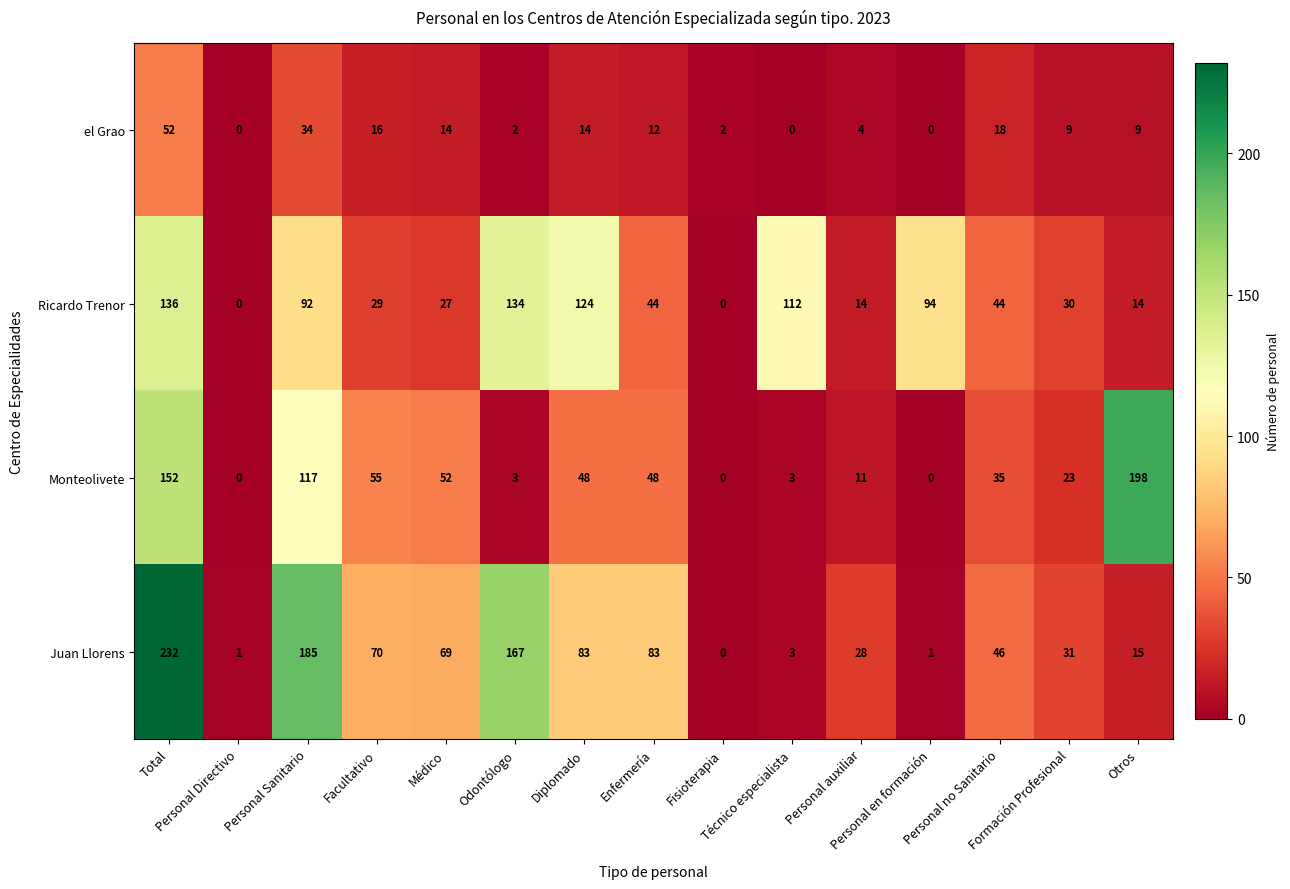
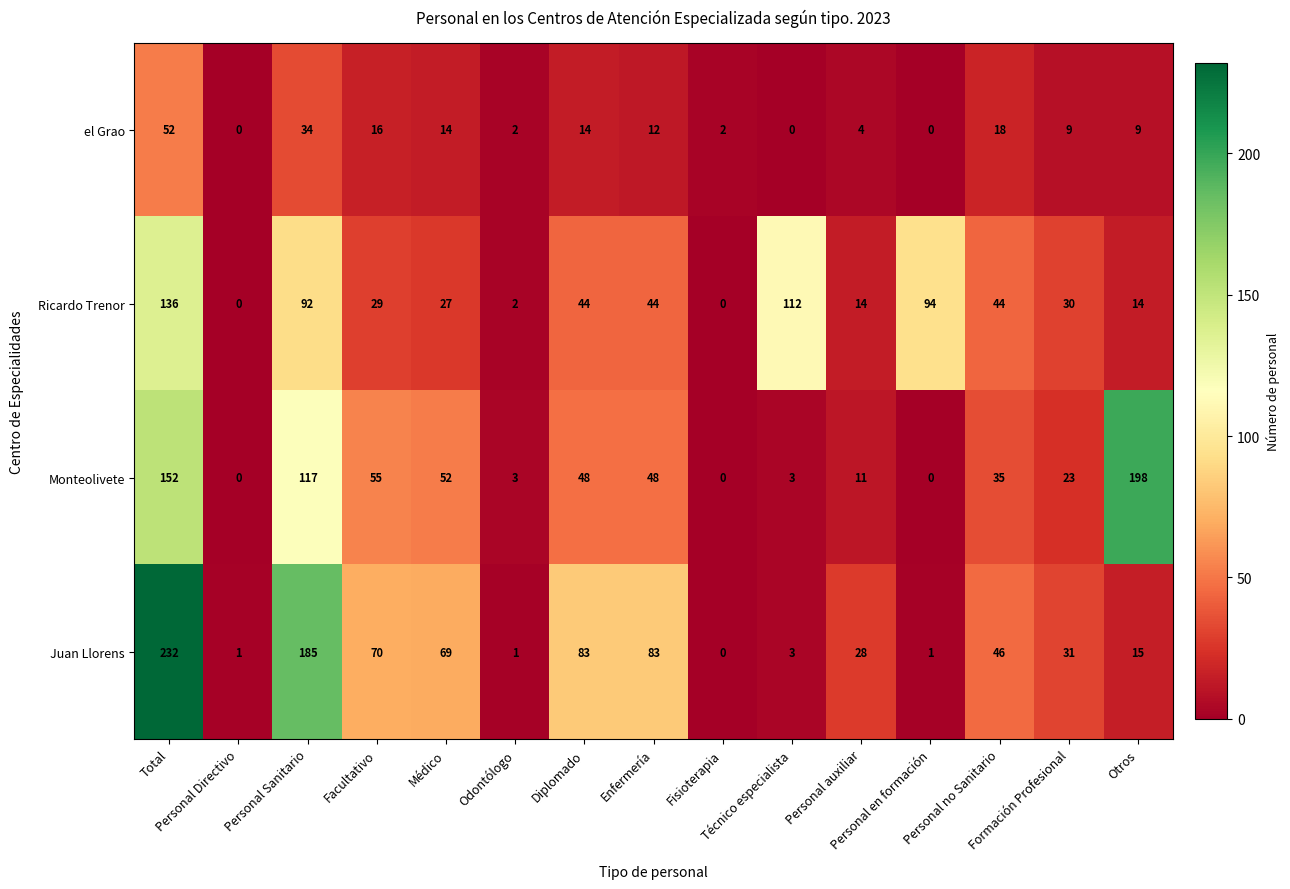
  {
    "el Grao": {
      "Total": 52,
      "Personal Directivo": 0,
      "Personal Sanitario": 34,
      "Facultativo": 16,
      "Médico": 14,
      "Odontólogo": 2,
      "Diplomado": 14,
      "Enfermería": 12,
      "Fisioterapia": 2,
      "Técnico especialista": 0,
      "Personal auxiliar": 4,
      "Personal en formación": 0,
      "Personal no Sanitario": 18,
      "Formación Profesional": 9,
      "Otros": 9
    },
    "Ricardo Trenor": {
      "Total": 136,
      "Personal Directivo": 0,
      "Personal Sanitario": 92,
      "Facultativo": 29,
      "Médico": 27,
-     "Odontólogo": 134,
-     "Diplomado": 124,
+     "Odontólogo": 2,
+     "Diplomado": 44,
      "Enfermería": 44,
      "Fisioterapia": 0,
      "Técnico especialista": 112,
      "Personal auxiliar": 14,
      "Personal en formación": 94,
      "Personal no Sanitario": 44,
      "Formación Profesional": 30,
      "Otros": 14
    },
    "Monteolivete": {
      "Total": 152,
      "Personal Directivo": 0,
      "Personal Sanitario": 117,
      "Facultativo": 55,
      "Médico": 52,
      "Odontólogo": 3,
      "Diplomado": 48,
      "Enfermería": 48,
      "Fisioterapia": 0,
      "Técnico especialista": 3,
      "Personal auxiliar": 11,
      "Personal en formación": 0,
      "Personal no Sanitario": 35,
      "Formación Profesional": 23,
      "Otros": 198
    },
    "Juan Llorens": {
      "Total": 232,
      "Personal Directivo": 1,
      "Personal Sanitario": 185,
      "Facultativo": 70,
      "Médico": 69,
-     "Odontólogo": 167,
+     "Odontólogo": 1,
      "Diplomado": 83,
      "Enfermería": 83,
      "Fisioterapia": 0,
      "Técnico especialista": 3,
      "Personal auxiliar": 28,
      "Personal en formación": 1,
      "Personal no Sanitario": 46,
      "Formación Profesional": 31,
      "Otros": 15
    }
  }
